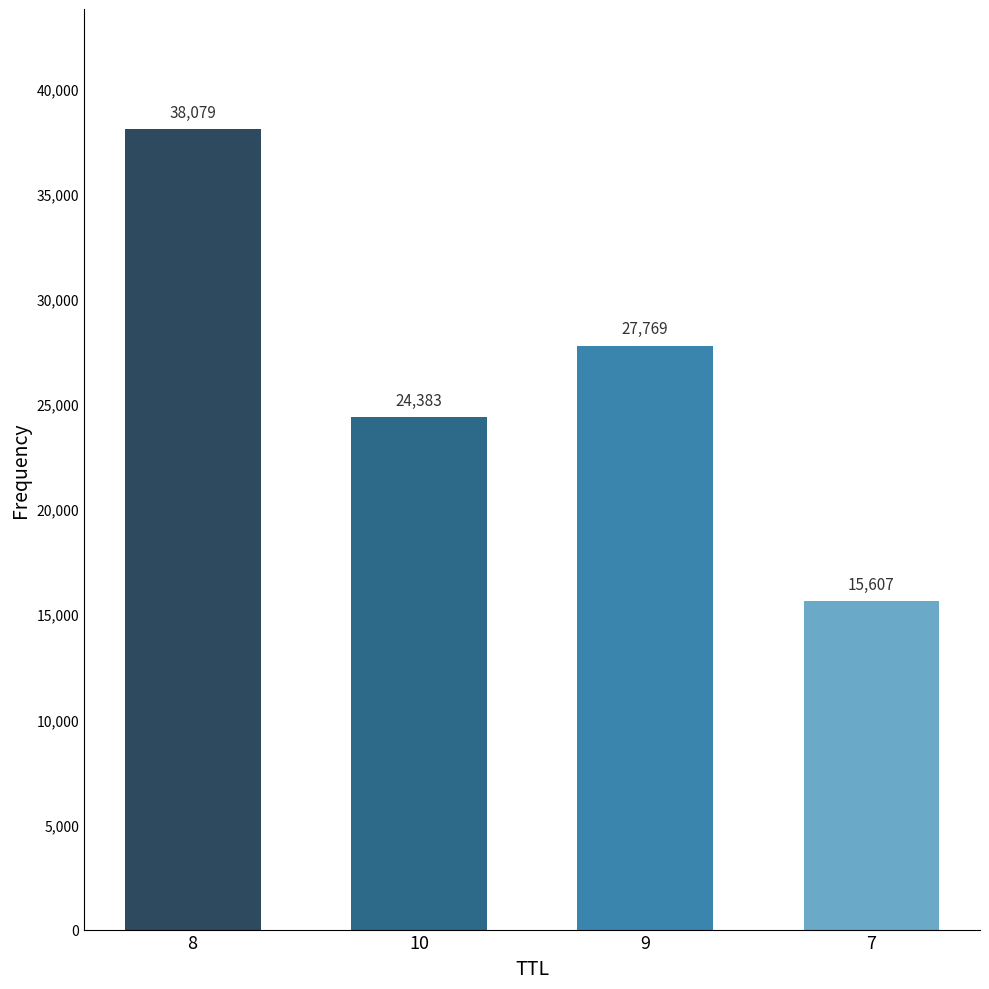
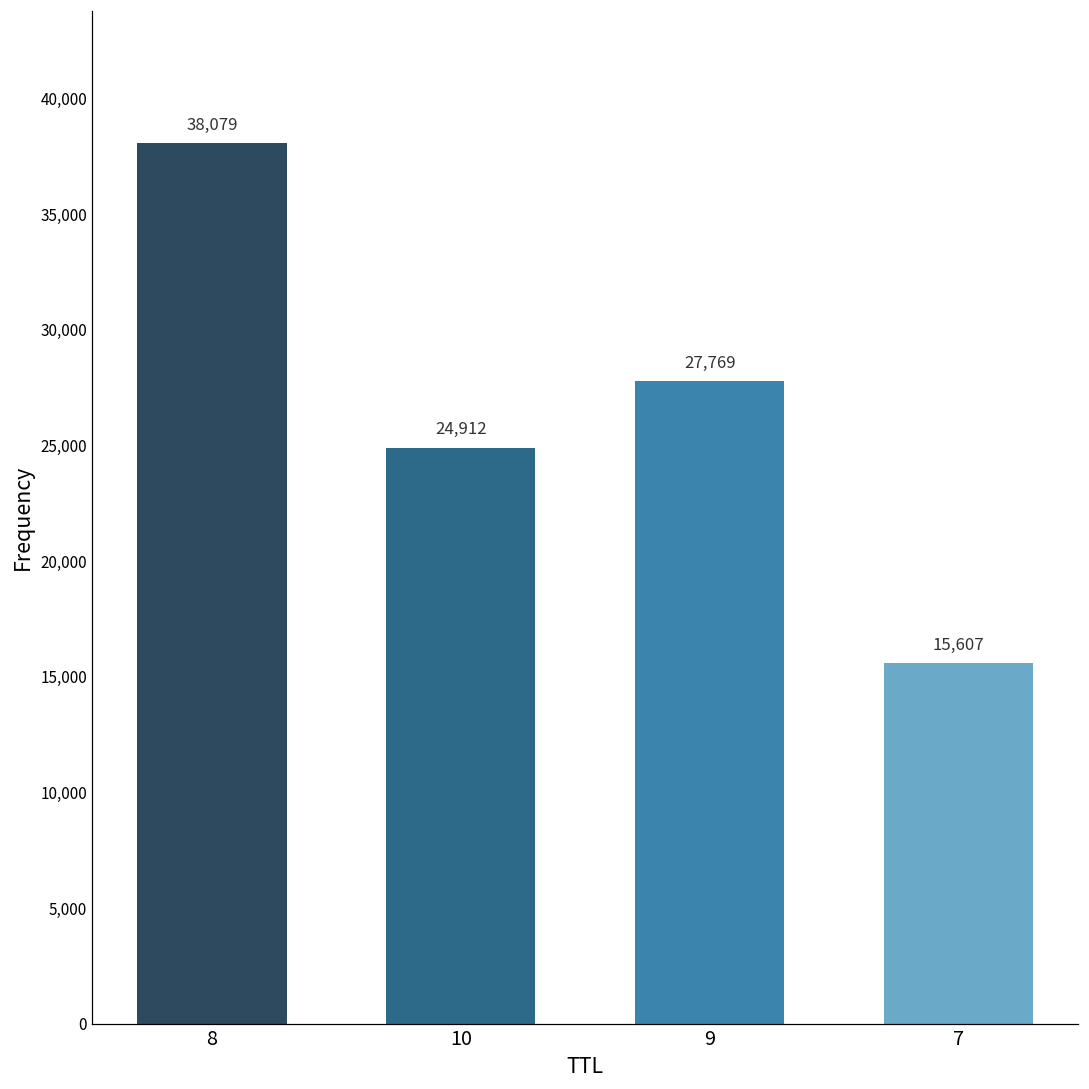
  {
    "8": "38,079",
-   "10": "24,383",
+   "10": "24,912",
    "9": "27,769",
    "7": "15,607"
  }
